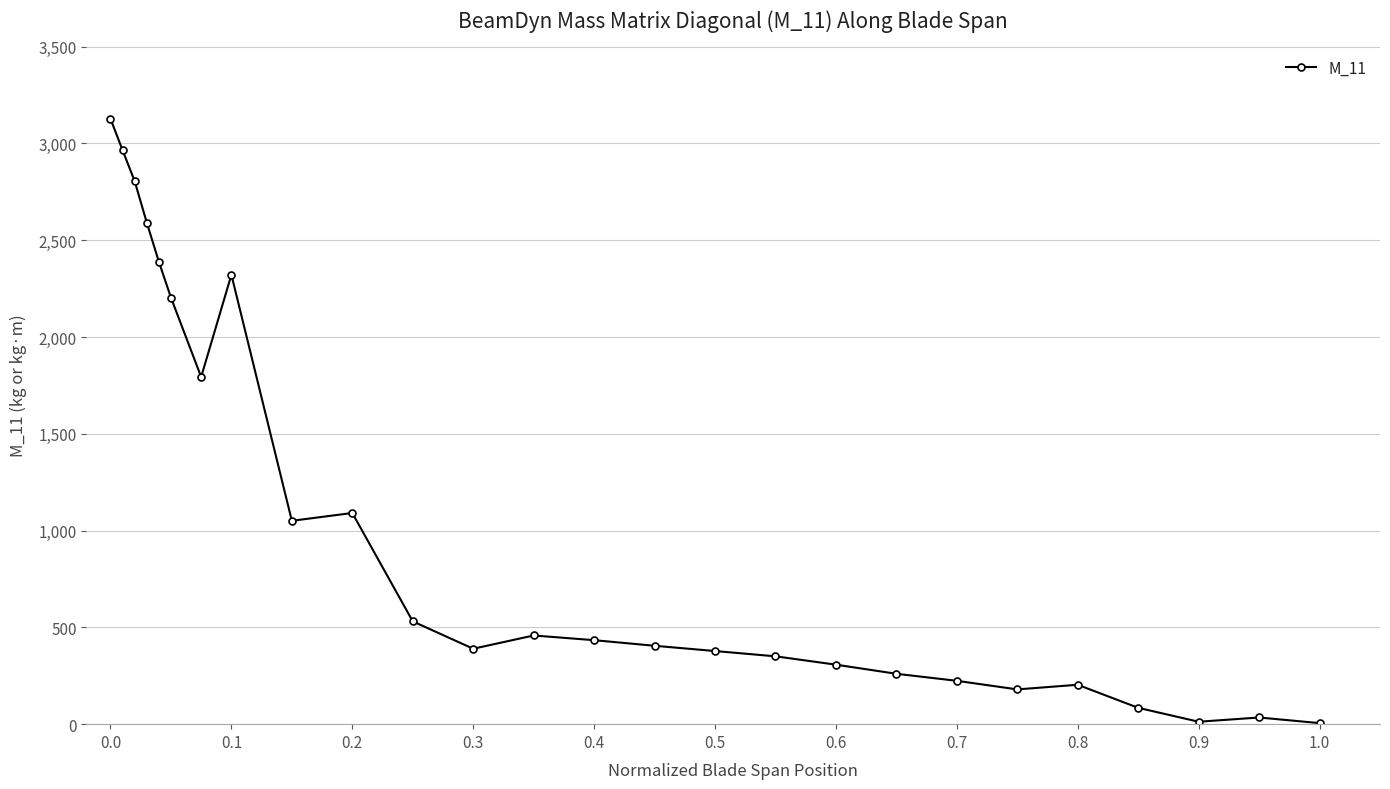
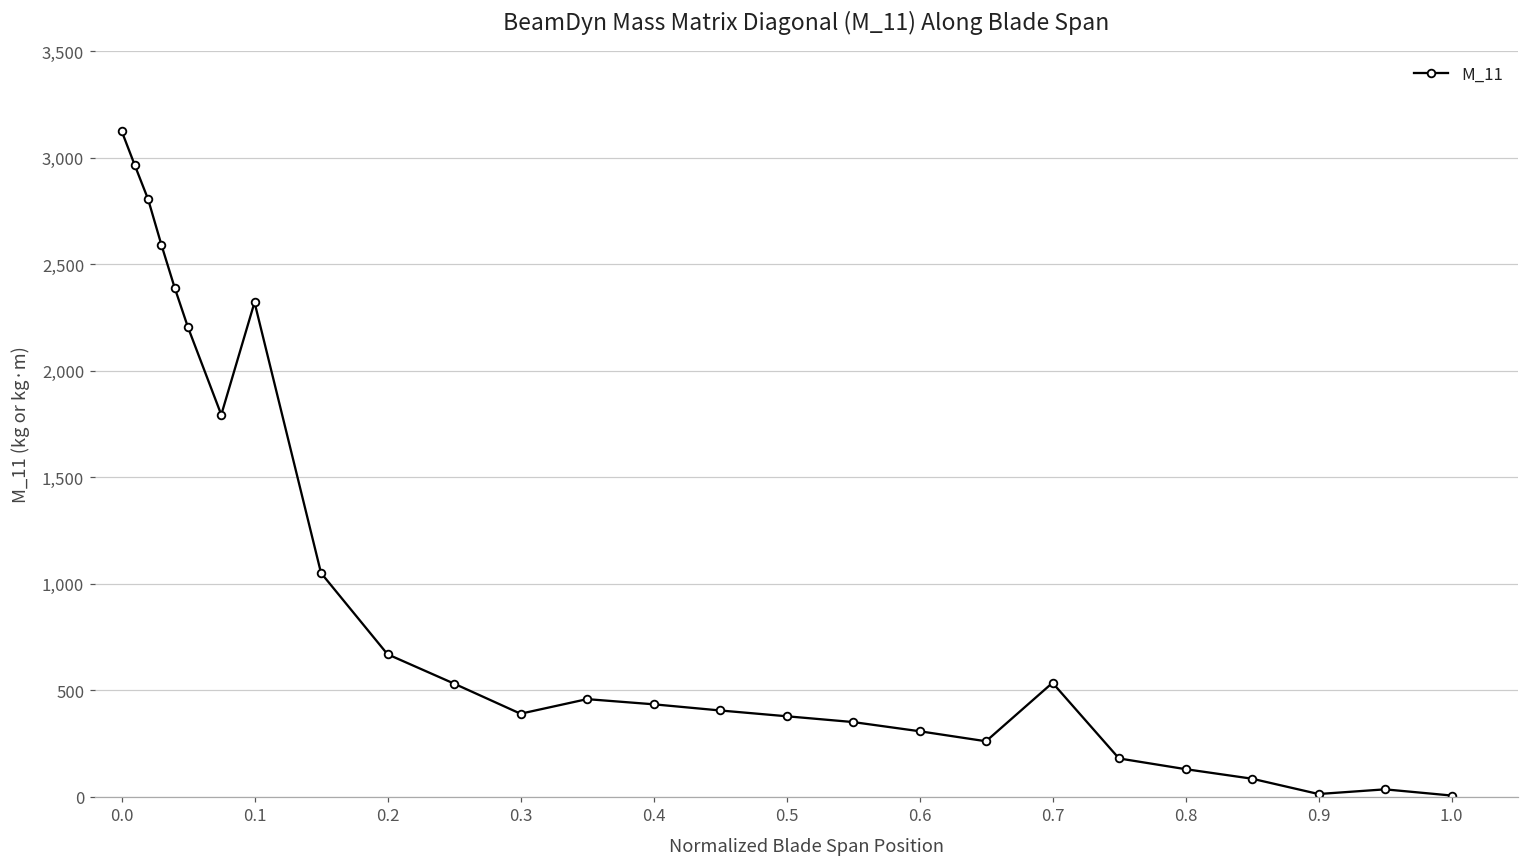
  {
    "0.0": "3,130",
    "0.1": "2,320",
-   "0.2": "1,090",
+   "0.2": "670",
    "0.3": "390",
    "0.4": "430",
    "0.5": "380",
    "0.6": "310",
-   "0.7": "220",
-   "0.8": "200",
+   "0.7": "530",
+   "0.8": "130",
    "0.9": "10",
    "1.0": "10"
  }
